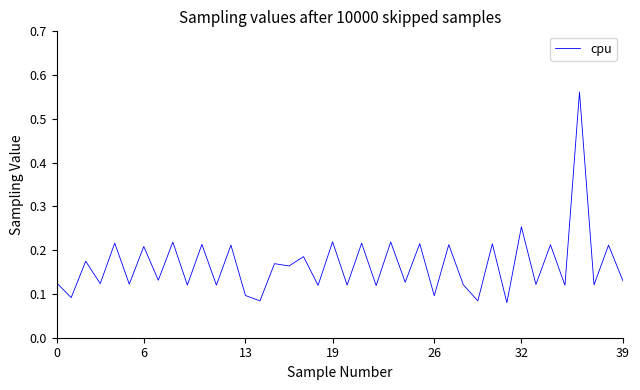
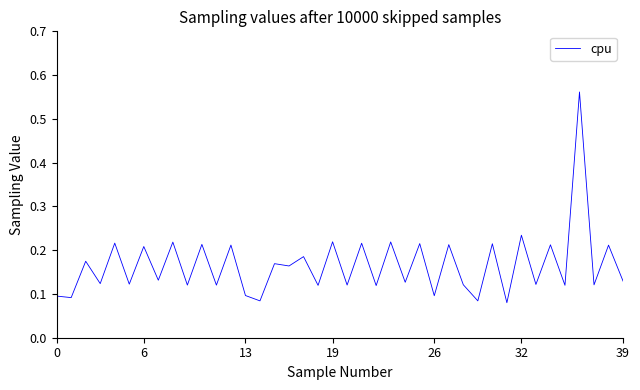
  {
-   "0": 0.13,
+   "0": 0.10,
    "6": 0.21,
    "13": 0.10,
    "19": 0.22,
    "26": 0.10,
-   "32": 0.25,
+   "32": 0.23,
    "39": 0.13
  }
